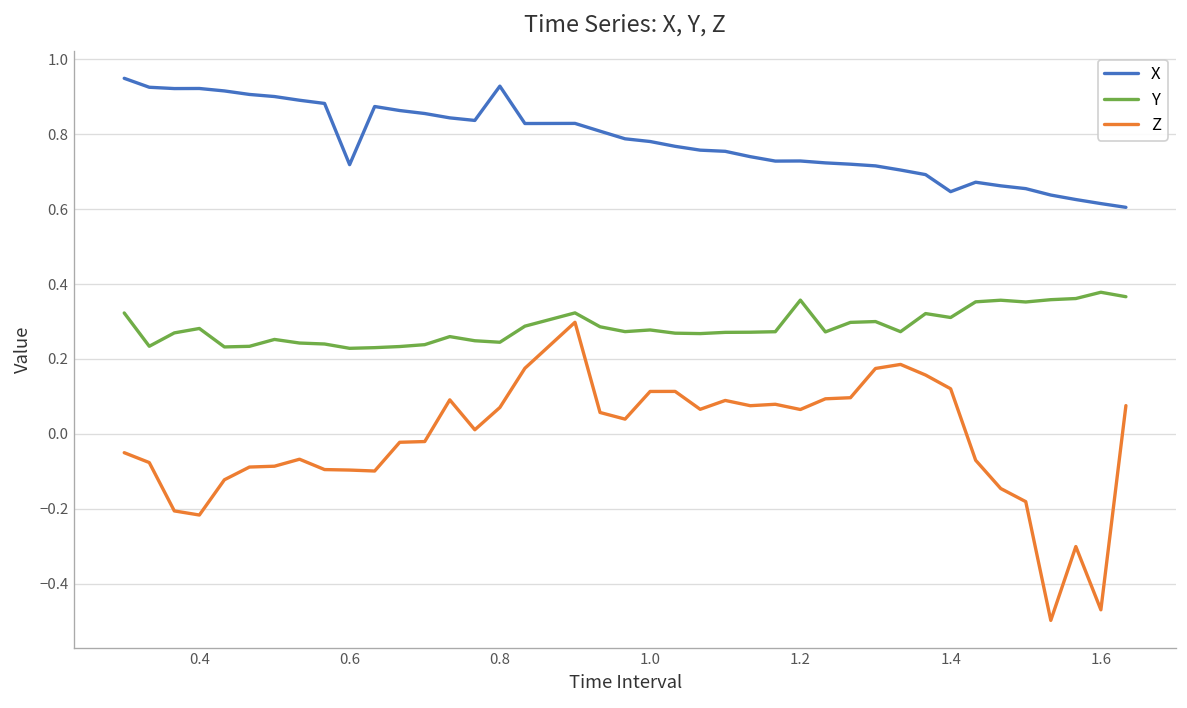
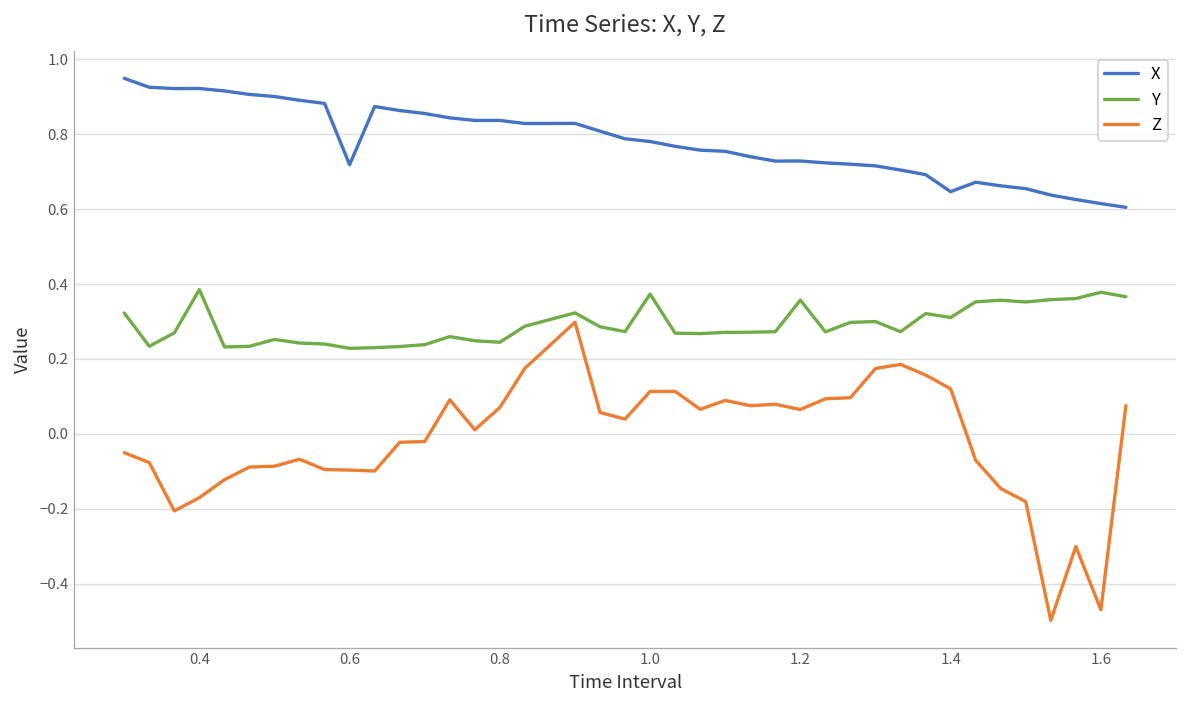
  {
    "X": {
      "0.4": 0.92,
      "0.6": 0.72,
-     "0.8": 0.93,
+     "0.8": 0.84,
      "1.0": 0.78,
      "1.2": 0.73,
      "1.4": 0.65,
      "1.6": 0.61
    },
    "Y": {
-     "0.4": 0.28,
+     "0.4": 0.39,
      "0.6": 0.23,
      "0.8": 0.24,
-     "1.0": 0.28,
+     "1.0": 0.37,
      "1.2": 0.36,
      "1.4": 0.31,
      "1.6": 0.38
    },
    "Z": {
-     "0.4": -0.22,
+     "0.4": -0.17,
      "0.6": -0.10,
      "0.8": 0.07,
      "1.0": 0.11,
      "1.2": 0.07,
      "1.4": 0.12,
      "1.6": -0.47
    }
  }
